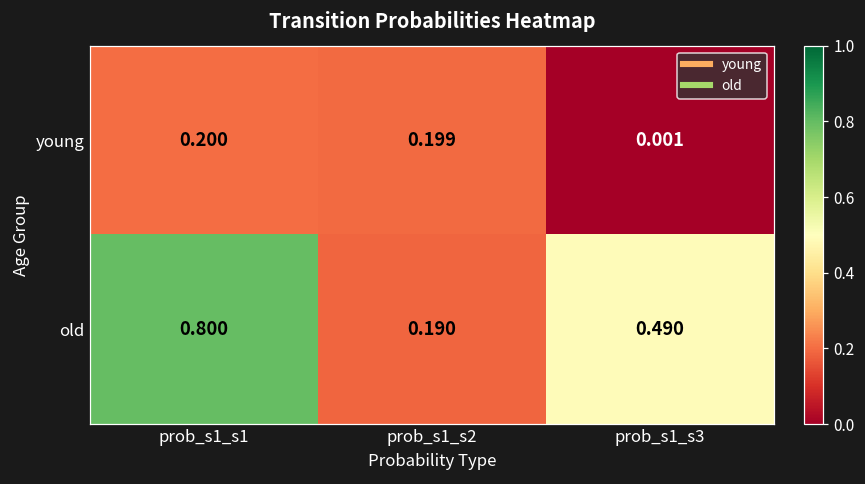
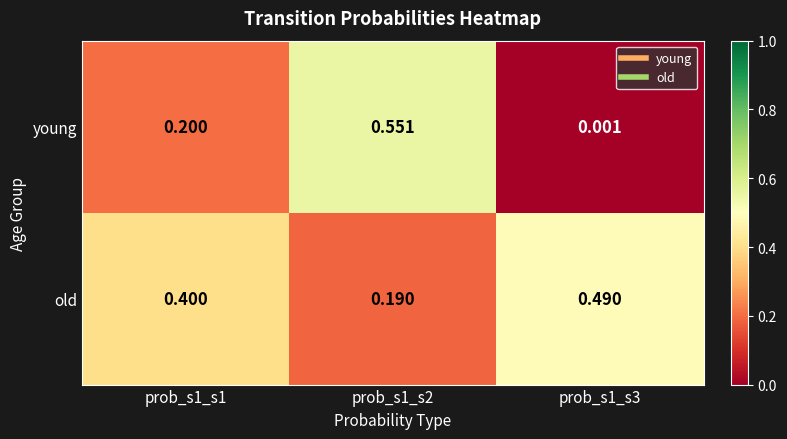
  {
    "young": {
      "prob_s1_s1": 0.200,
-     "prob_s1_s2": 0.199,
+     "prob_s1_s2": 0.551,
      "prob_s1_s3": 0.001
    },
    "old": {
-     "prob_s1_s1": 0.800,
+     "prob_s1_s1": 0.400,
      "prob_s1_s2": 0.190,
      "prob_s1_s3": 0.490
    }
  }
